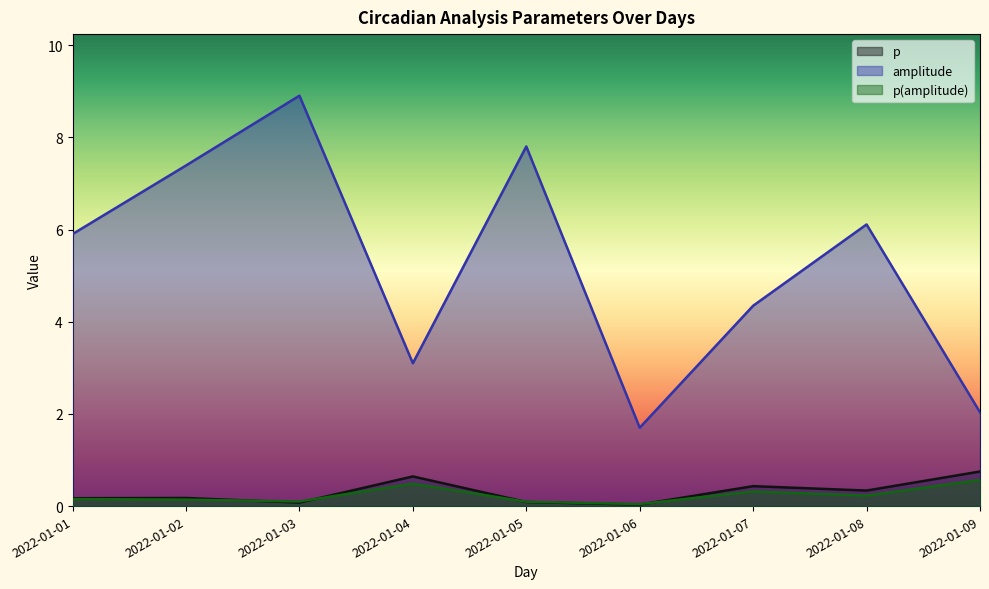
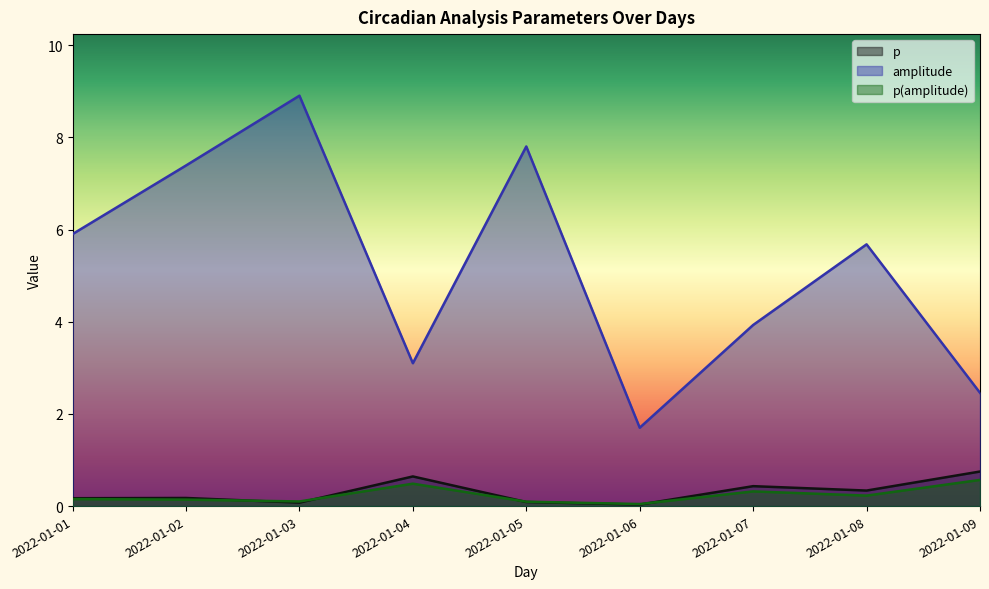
  {
    "amplitude": {
      "2022-01-01": 5.9,
      "2022-01-02": 7.4,
      "2022-01-03": 8.9,
      "2022-01-04": 3.1,
      "2022-01-05": 7.8,
      "2022-01-06": 1.7,
-     "2022-01-07": 4.3,
-     "2022-01-08": 6.1,
-     "2022-01-09": 2.0
+     "2022-01-07": 3.9,
+     "2022-01-08": 5.7,
+     "2022-01-09": 2.5
    }
  }
